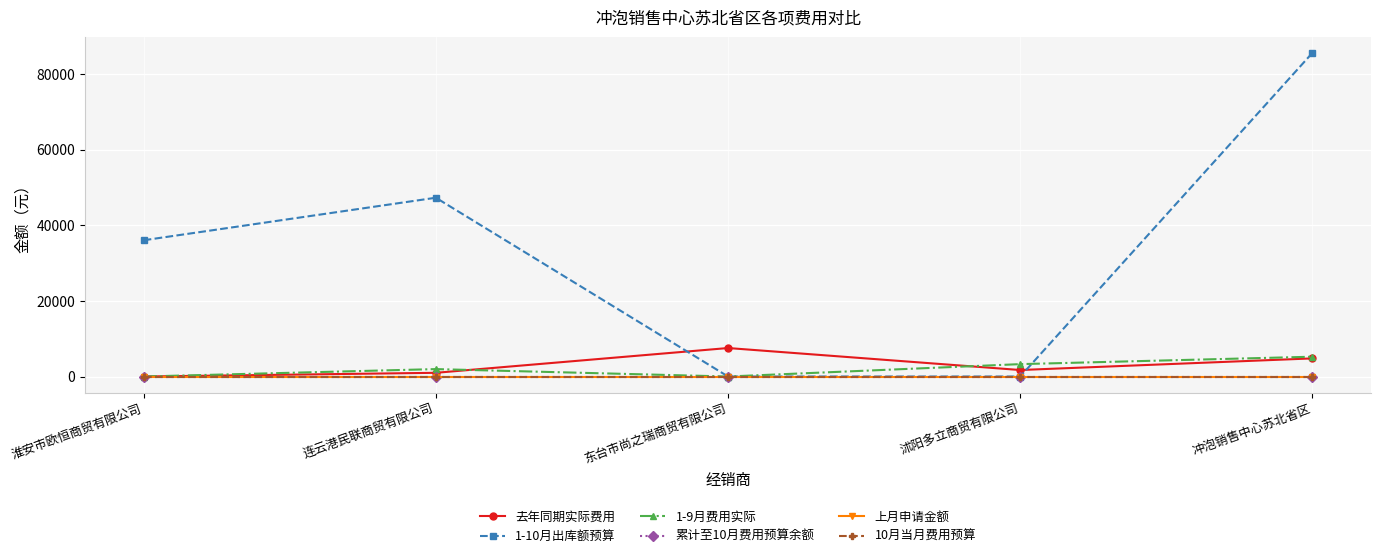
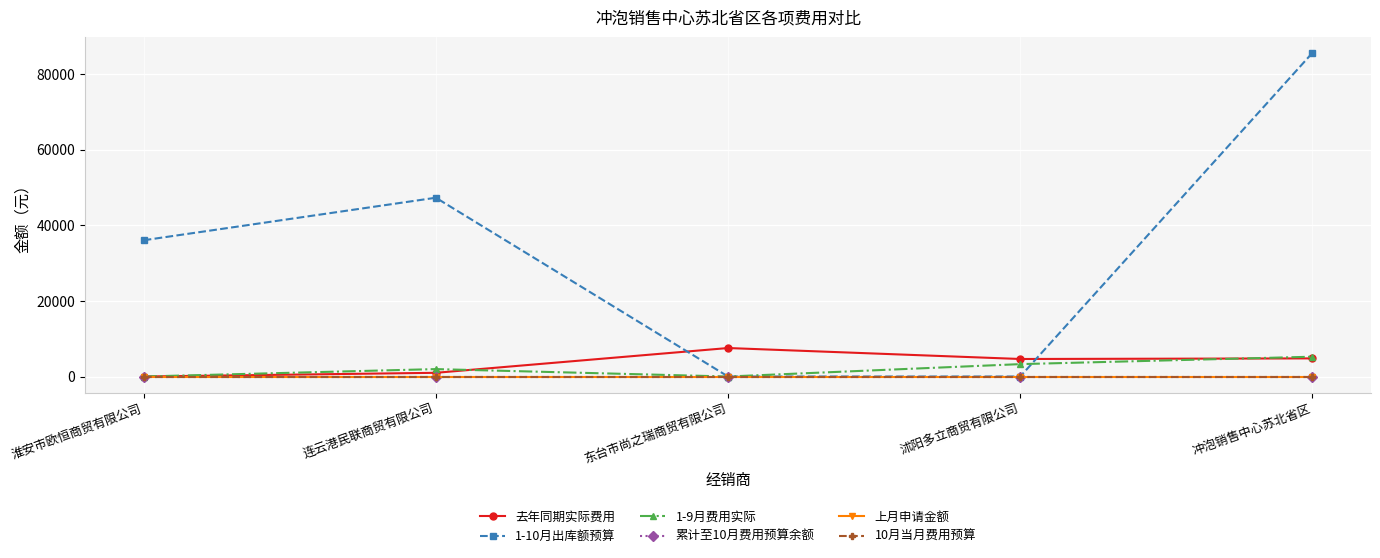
  {
    "去年同期实际费用": {
      "连云港民联商贸有限公司": 1000,
      "东台市尚之瑞商贸有限公司": 8000,
-     "沭阳多立商贸有限公司": 2000
+     "沭阳多立商贸有限公司": 5000
    },
    "1-10月出库额预算": {
      "淮安市欧恒商贸有限公司": 36000,
      "连云港民联商贸有限公司": 47000,
      "冲泡销售中心苏北省区": 86000
    },
    "1-9月费用实际": {
      "连云港民联商贸有限公司": 2000,
      "沭阳多立商贸有限公司": 3000
    },
    "10月当月费用预算": {
      "连云港民联商贸有限公司": 0,
      "冲泡销售中心苏北省区": 0
    }
  }
